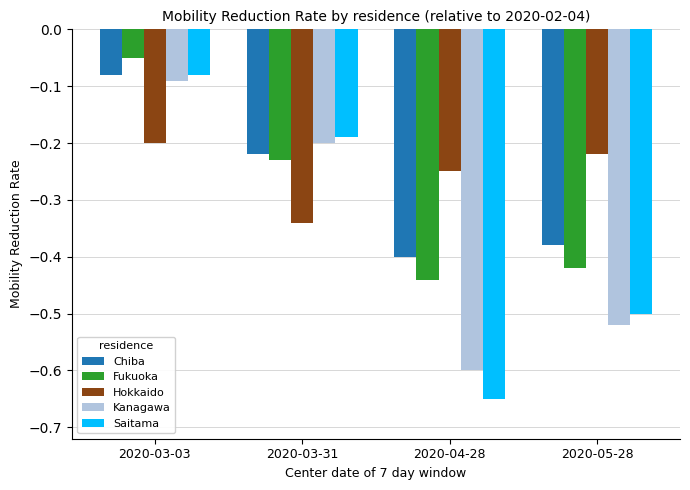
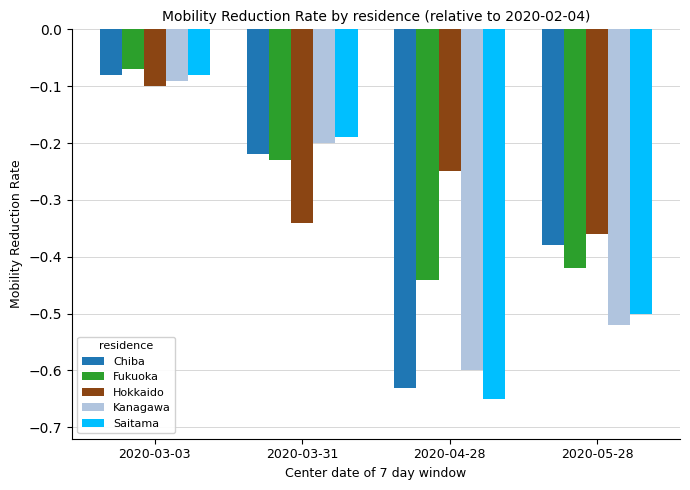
  {
    "Chiba": {
      "2020-03-03": -0.08,
      "2020-03-31": -0.22,
-     "2020-04-28": -0.40,
+     "2020-04-28": -0.63,
      "2020-05-28": -0.38
    },
    "Fukuoka": {
-     "2020-03-03": -0.05,
+     "2020-03-03": -0.07,
      "2020-03-31": -0.23,
      "2020-04-28": -0.44,
      "2020-05-28": -0.42
    },
    "Hokkaido": {
-     "2020-03-03": -0.2,
+     "2020-03-03": -0.1,
      "2020-03-31": -0.34,
      "2020-04-28": -0.25,
-     "2020-05-28": -0.22
+     "2020-05-28": -0.36
    },
    "Kanagawa": {
      "2020-03-03": -0.09,
      "2020-03-31": -0.20,
      "2020-04-28": -0.60,
      "2020-05-28": -0.52
    },
    "Saitama": {
      "2020-03-03": -0.08,
      "2020-03-31": -0.19,
      "2020-04-28": -0.65,
      "2020-05-28": -0.50
    }
  }
